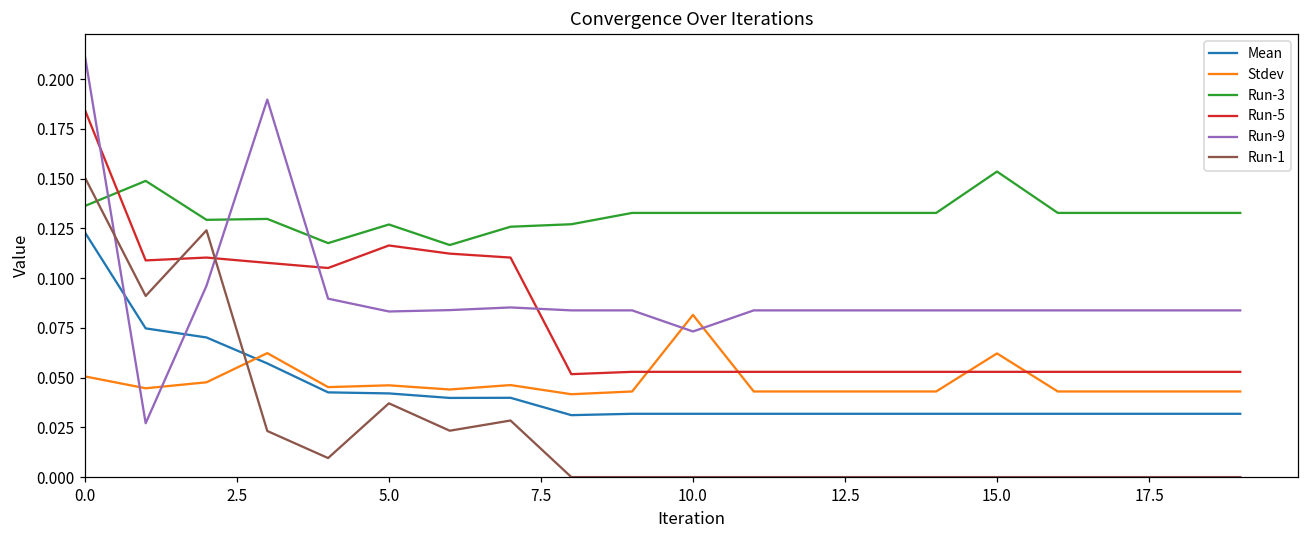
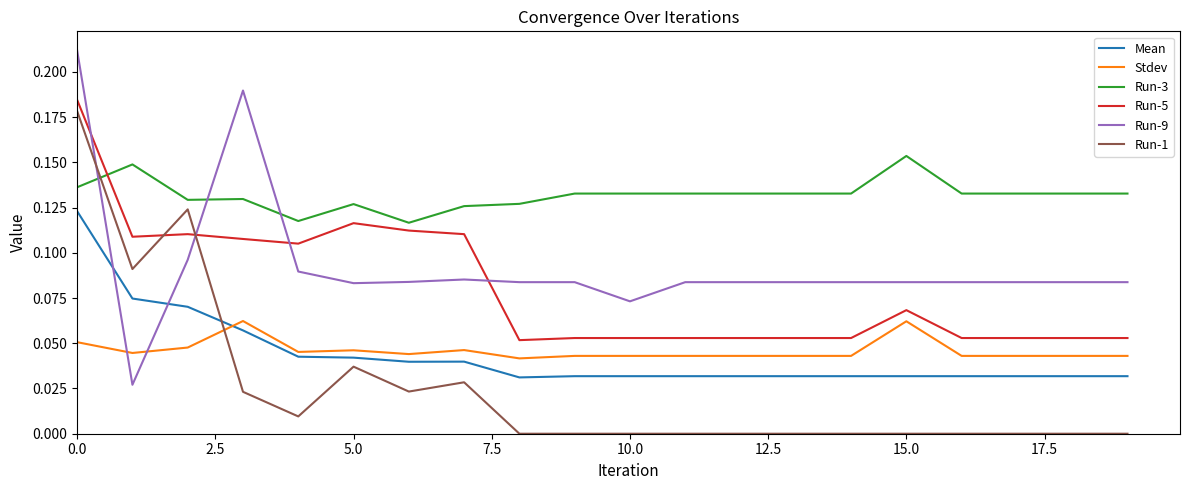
  {
    "Mean": {
      "0.0": 0.123,
      "5.0": 0.042,
      "10.0": 0.032,
      "15.0": 0.032
    },
    "Stdev": {
      "0.0": 0.051,
      "5.0": 0.046,
-     "10.0": 0.081,
+     "10.0": 0.043,
      "15.0": 0.062
    },
    "Run-3": {
      "0.0": 0.136,
      "5.0": 0.127,
      "10.0": 0.133,
      "15.0": 0.154
    },
    "Run-5": {
      "0.0": 0.185,
      "5.0": 0.116,
      "10.0": 0.053,
-     "15.0": 0.053
+     "15.0": 0.068
    },
    "Run-9": {
      "0.0": 0.212,
      "5.0": 0.083,
      "10.0": 0.073,
      "15.0": 0.084
    },
    "Run-1": {
-     "0.0": 0.151,
+     "0.0": 0.178,
      "5.0": 0.037,
      "10.0": 0.000,
      "15.0": 0.000
    }
  }
